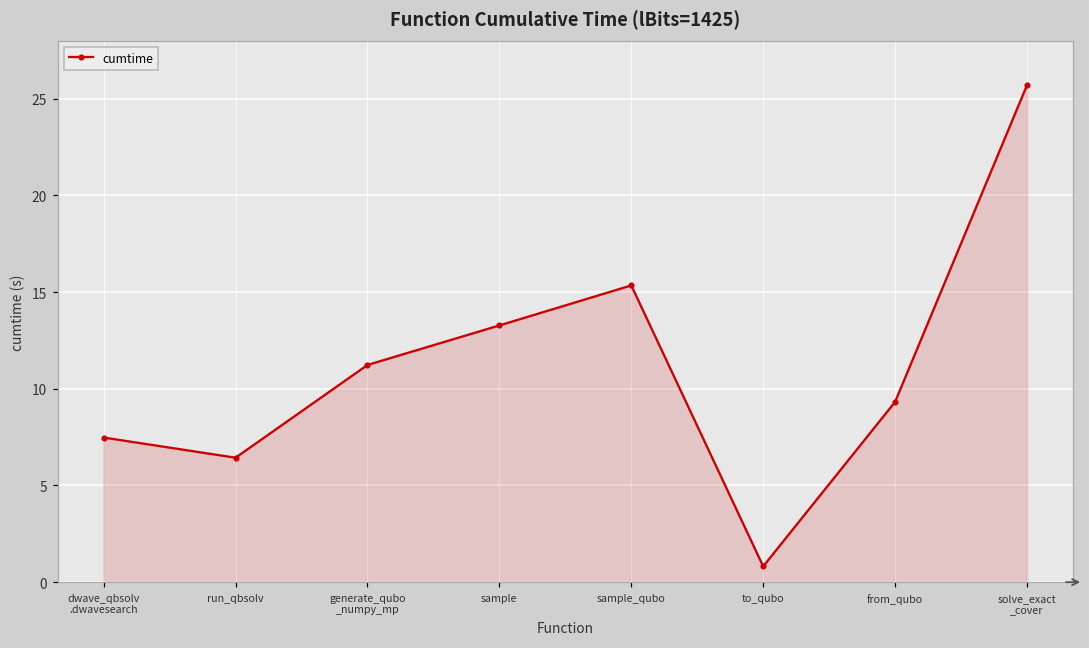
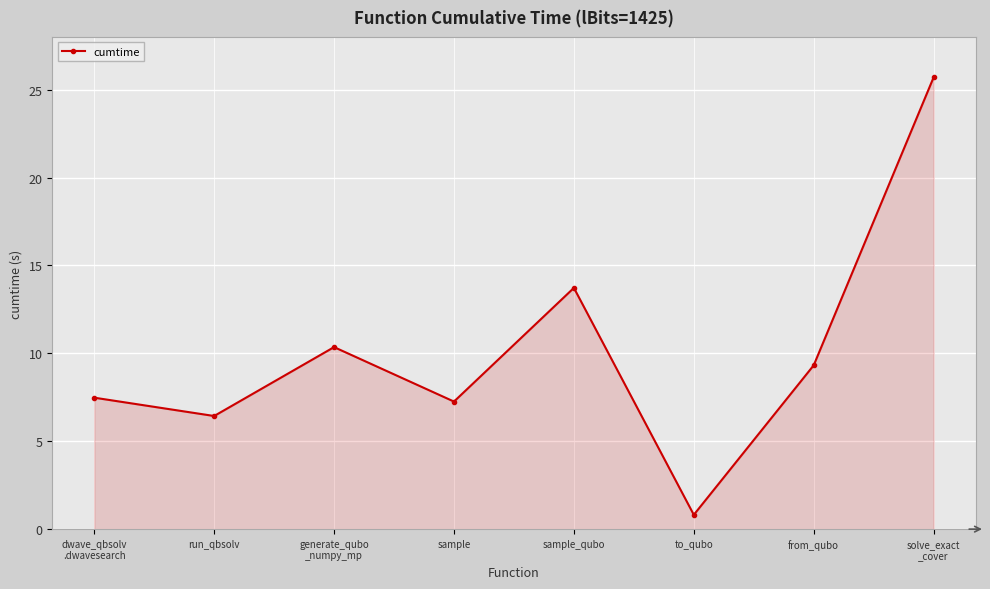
  {
    "dwave_qbsolv .dwavesearch": 7.5,
    "run_qbsolv": 6.4,
-   "generate_qubo _numpy_mp": 11.2,
-   "sample": 13.3,
-   "sample_qubo": 15.3,
+   "generate_qubo _numpy_mp": 10.4,
+   "sample": 7.3,
+   "sample_qubo": 13.7,
    "to_qubo": 0.8,
    "from_qubo": 9.3,
    "solve_exact _cover": 25.7
  }
